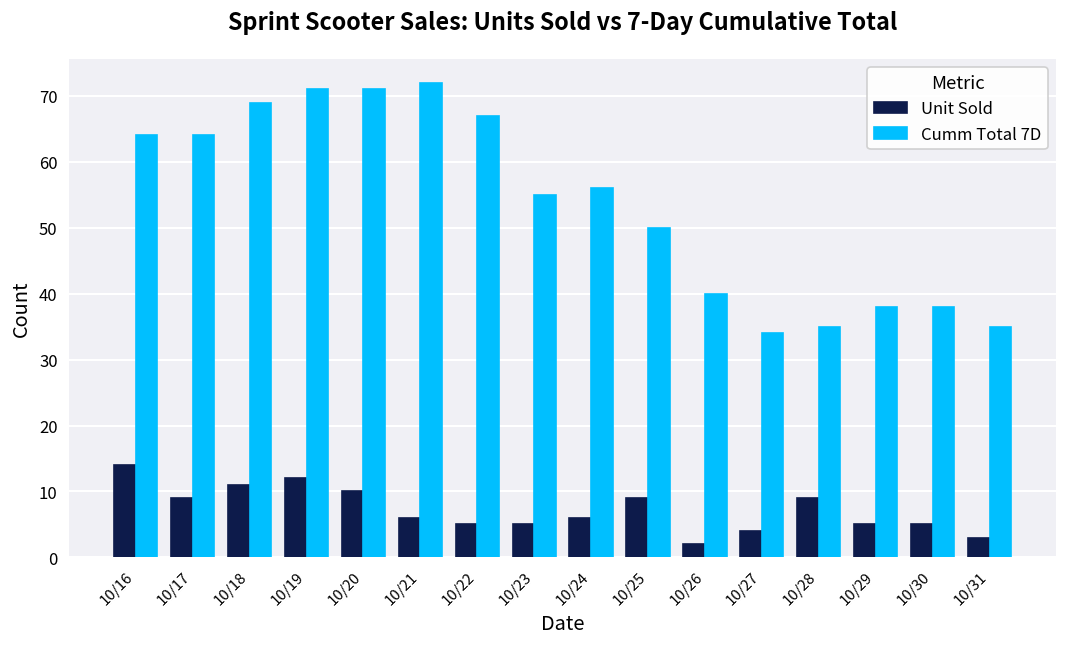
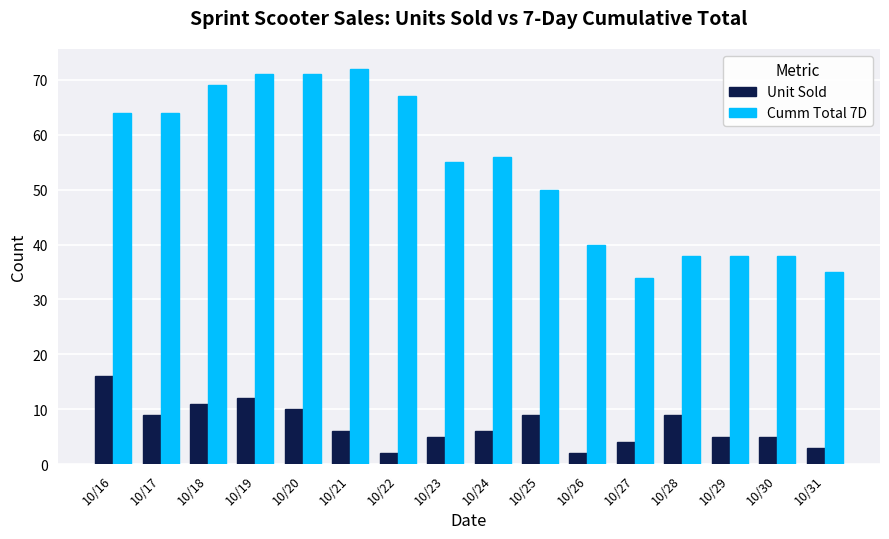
  {
    "Unit Sold": {
-     "10/16": 14,
+     "10/16": 16,
      "10/17": 9,
      "10/18": 11,
      "10/19": 12,
      "10/20": 10,
      "10/21": 6,
-     "10/22": 5,
+     "10/22": 2,
      "10/23": 5,
      "10/24": 6,
      "10/25": 9,
      "10/26": 2,
      "10/27": 4,
      "10/28": 9,
      "10/29": 5,
      "10/30": 5,
      "10/31": 3
    },
    "Cumm Total 7D": {
      "10/16": 64,
      "10/17": 64,
      "10/18": 69,
      "10/19": 71,
      "10/20": 71,
      "10/21": 72,
      "10/22": 67,
      "10/23": 55,
      "10/24": 56,
      "10/25": 50,
      "10/26": 40,
      "10/27": 34,
-     "10/28": 35,
+     "10/28": 38,
      "10/29": 38,
      "10/30": 38,
      "10/31": 35
    }
  }
